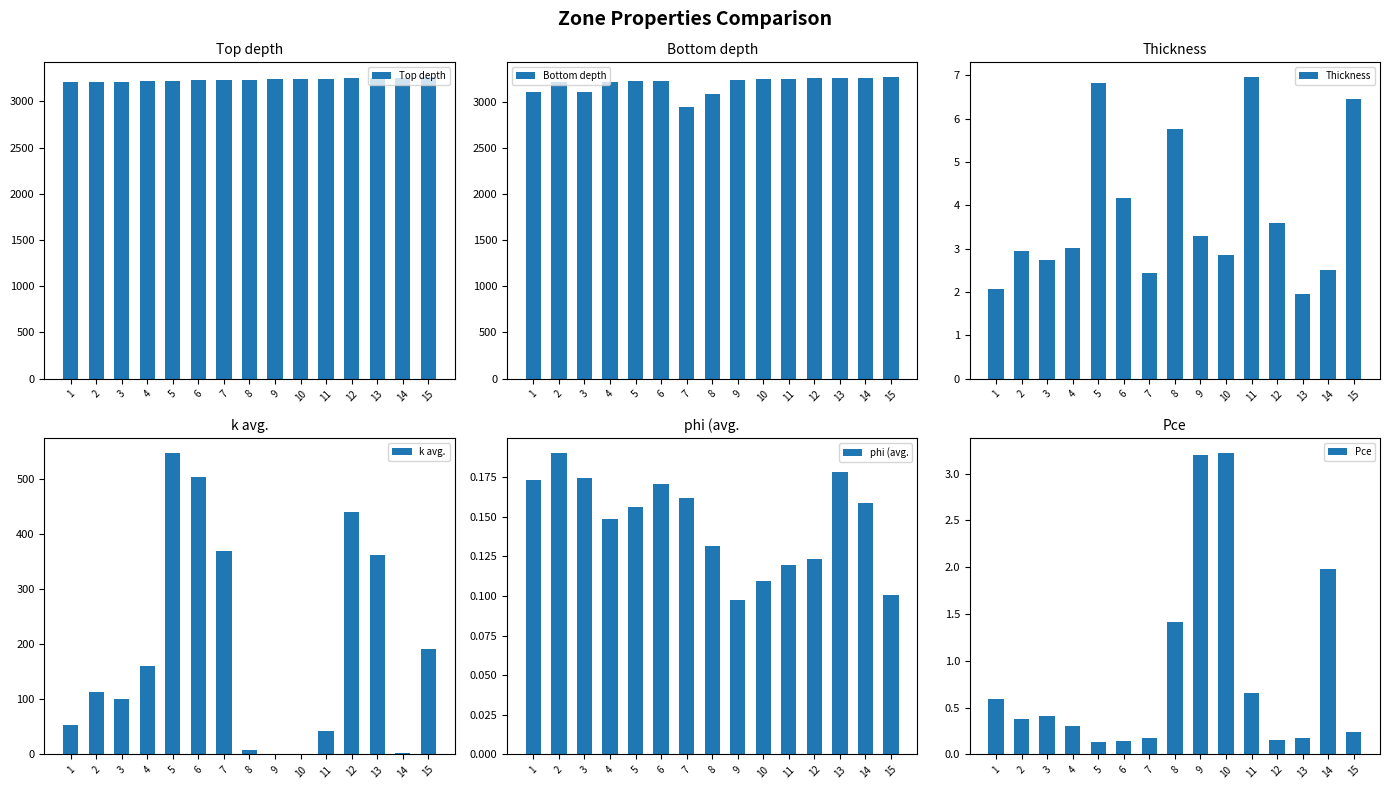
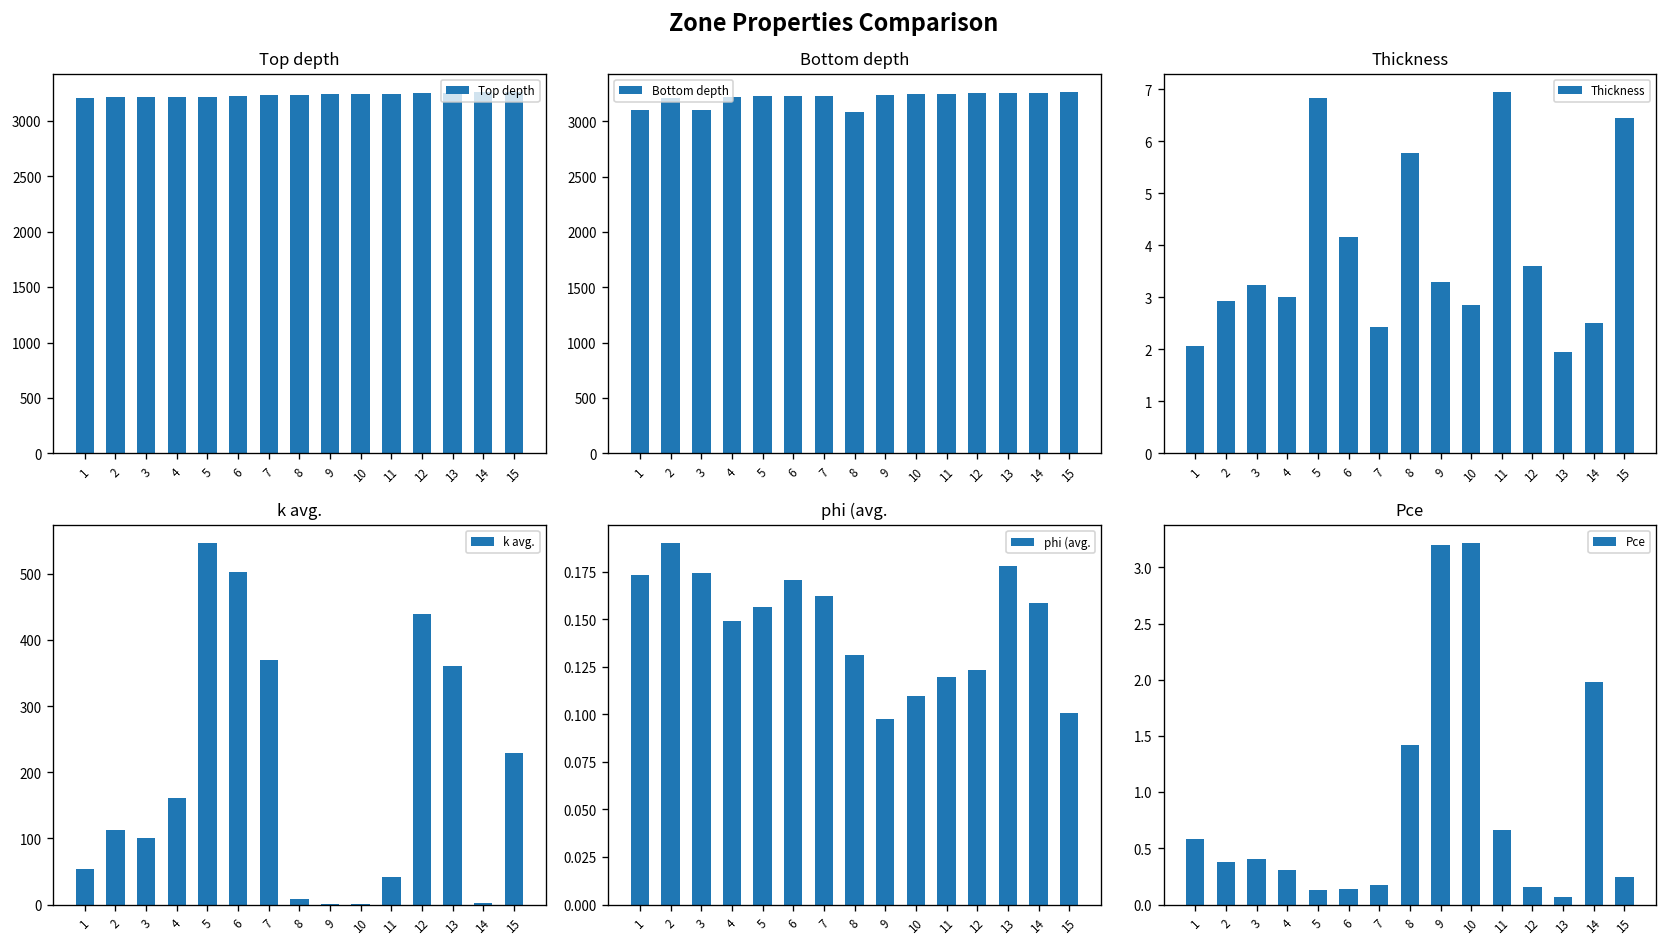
  {
    "Top depth": {
      "1": 3200,
      "2": 3200,
      "3": 3200,
      "4": 3200,
      "5": 3200,
      "6": 3200,
      "7": 3200,
      "8": 3200,
      "9": 3200,
      "10": 3200,
      "11": 3200,
      "12": 3300
    },
    "Bottom depth": {
      "1": 3100,
      "3": 3100,
      "5": 3200,
      "6": 3200,
-     "7": 2900,
+     "7": 3200,
      "8": 3100,
      "9": 3200,
      "10": 3200,
      "11": 3300,
      "12": 3300,
      "13": 3300,
      "14": 3300,
      "15": 3300
    },
    "Thickness": {
      "1": 2.1,
      "2": 2.9,
-     "3": 2.7,
+     "3": 3.2,
      "4": 3.0,
      "5": 6.8,
      "6": 4.2,
      "7": 2.4,
      "8": 5.8,
      "9": 3.3,
      "10": 2.9,
      "11": 7.0,
      "12": 3.6,
      "13": 2.0,
      "14": 2.5,
      "15": 6.5
    },
    "k avg.": {
      "1": 50,
      "2": 110,
      "3": 100,
      "4": 160,
      "5": 550,
      "6": 500,
      "7": 370,
      "8": 10,
      "11": 40,
      "12": 440,
      "13": 360,
-     "15": 190
+     "15": 230
    },
    "phi (avg.": {
      "1": 0.173,
      "2": 0.190,
      "3": 0.175,
      "4": 0.149,
      "5": 0.156,
      "6": 0.171,
      "7": 0.162,
      "8": 0.132,
      "9": 0.098,
      "10": 0.110,
      "11": 0.120,
      "12": 0.123,
      "13": 0.178,
      "14": 0.159,
      "15": 0.101
    },
    "Pce": {
      "1": 0.6,
      "2": 0.4,
      "3": 0.4,
      "4": 0.3,
      "5": 0.1,
      "6": 0.1,
      "7": 0.2,
      "8": 1.4,
      "9": 3.2,
      "10": 3.2,
      "11": 0.7,
      "12": 0.2,
-     "13": 0.2,
+     "13": 0.1,
      "14": 2.0,
      "15": 0.2
    }
  }
